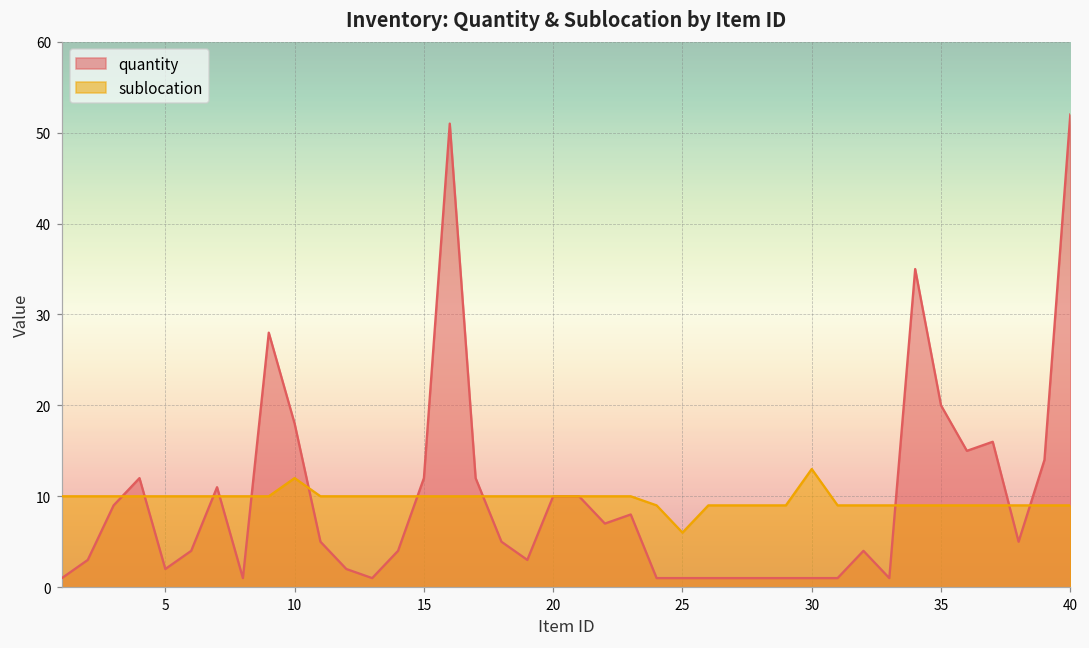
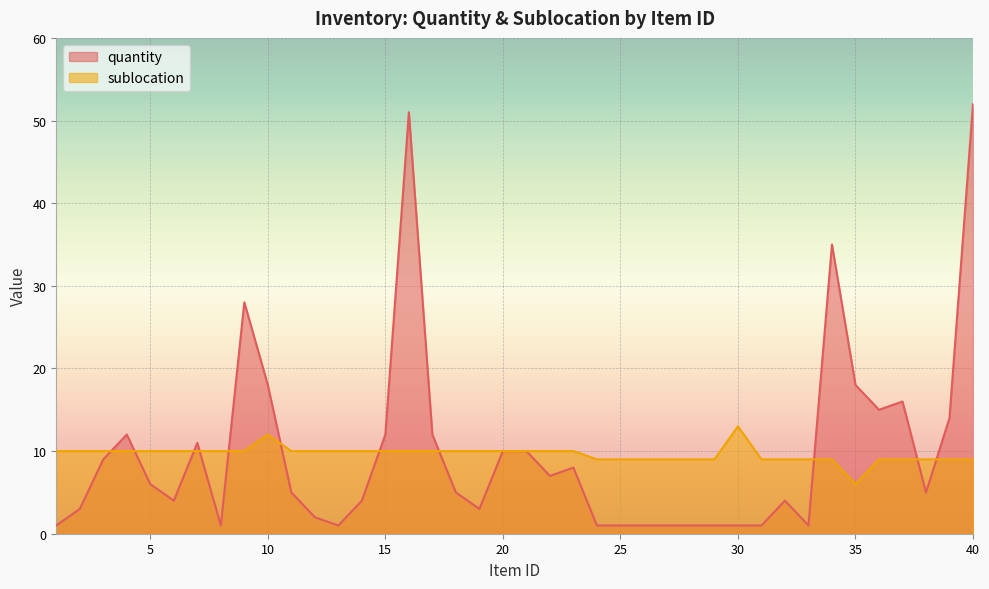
  {
    "quantity": {
-     "5": 2,
+     "5": 6,
      "10": 18,
      "15": 12,
      "25": 1,
      "30": 1,
-     "35": 20,
+     "35": 18,
      "40": 52
    },
    "sublocation": {
      "5": 10,
      "10": 12,
      "15": 10,
-     "25": 6,
+     "25": 9,
      "30": 13,
-     "35": 9,
+     "35": 6,
      "40": 9
    }
  }
